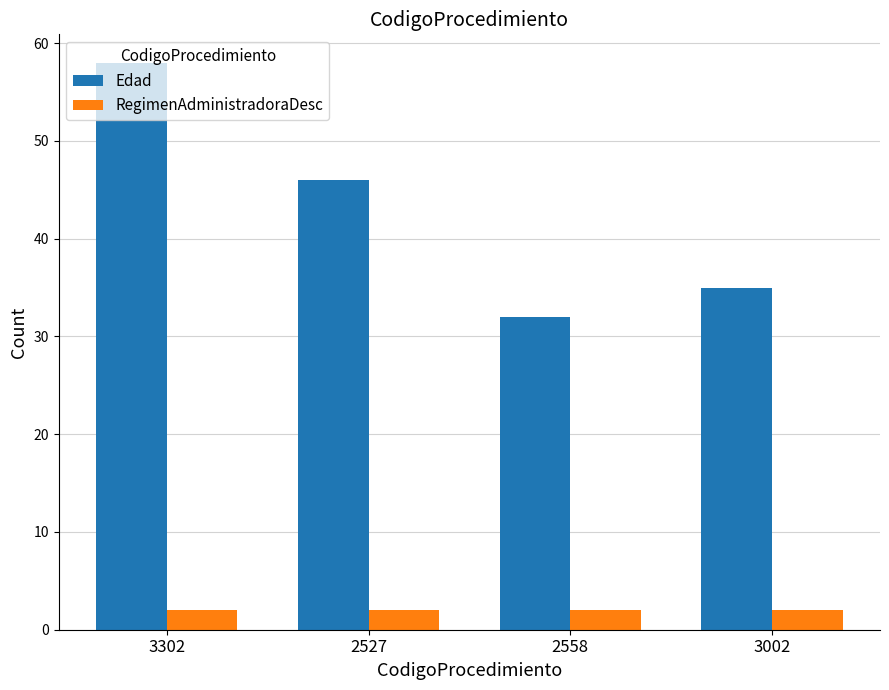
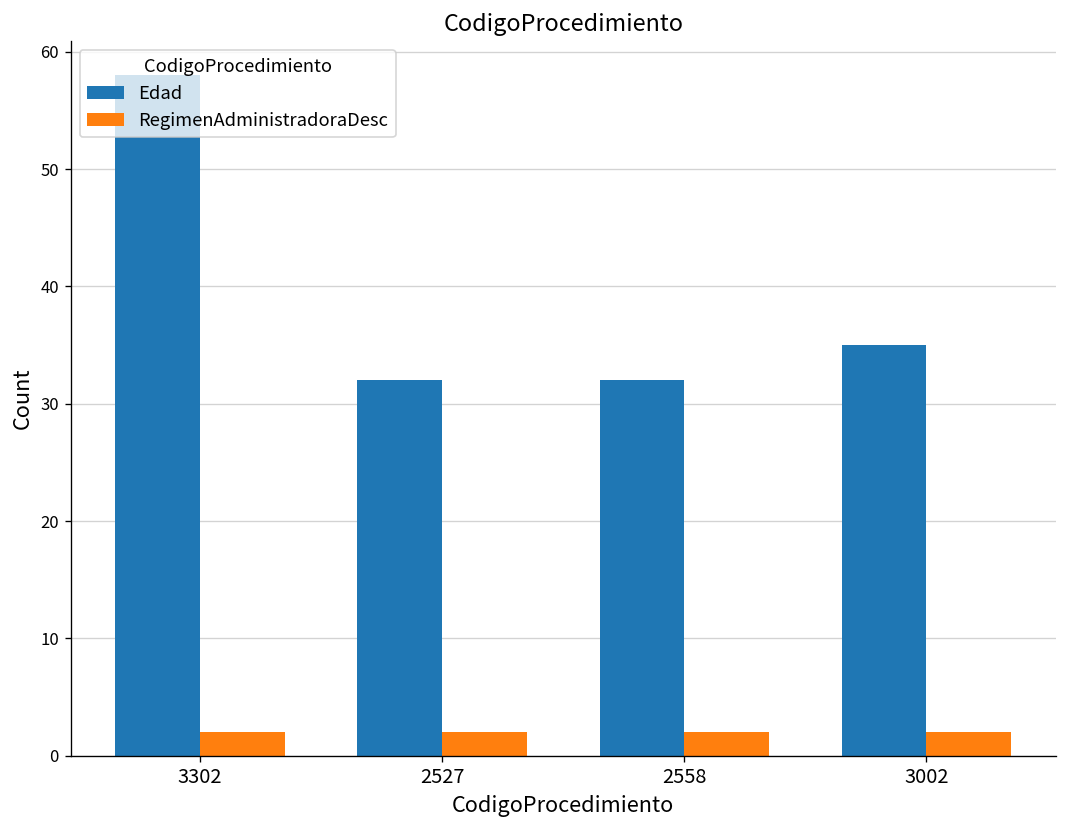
  {
    "Edad": {
-     "2527": 46,
+     "2527": 32,
      "2558": 32,
      "3002": 35
    },
    "RegimenAdministradoraDesc": {
      "3302": 2,
      "2527": 2,
      "2558": 2,
      "3002": 2
    }
  }
